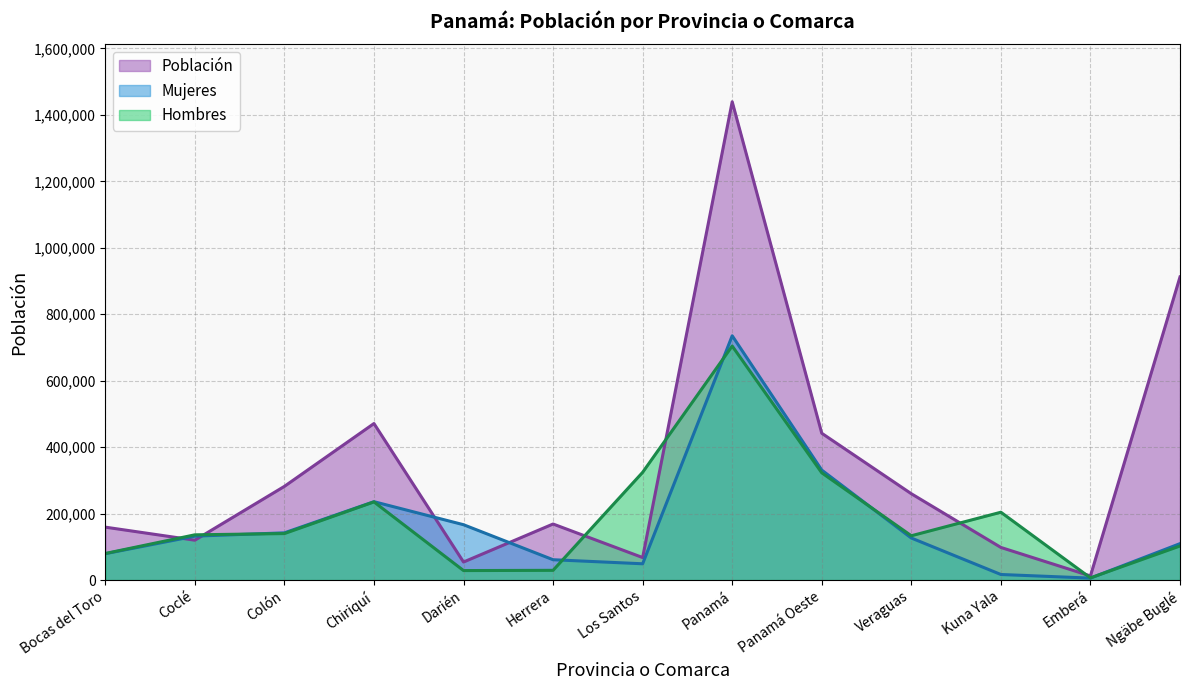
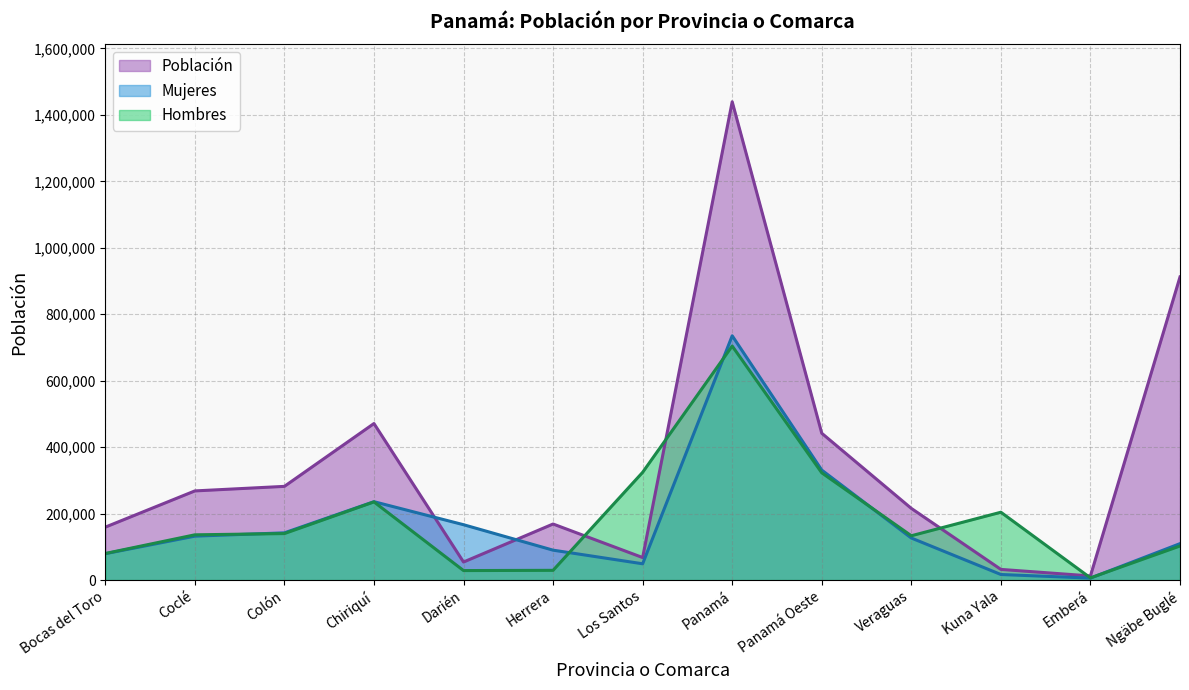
  {
    "Población": {
      "Bocas del Toro": "160,000",
-     "Coclé": "120,000",
+     "Coclé": "270,000",
      "Colón": "280,000",
      "Chiriquí": "470,000",
      "Darién": "50,000",
      "Herrera": "170,000",
      "Los Santos": "70,000",
      "Panamá": "1,440,000",
      "Panamá Oeste": "440,000",
-     "Veraguas": "260,000",
-     "Kuna Yala": "100,000",
+     "Veraguas": "220,000",
+     "Kuna Yala": "30,000",
      "Ngäbe Buglé": "910,000"
    },
    "Mujeres": {
      "Darién": "170,000",
-     "Herrera": "60,000",
+     "Herrera": "90,000",
      "Los Santos": "50,000",
      "Panamá": "740,000",
      "Panamá Oeste": "330,000",
      "Kuna Yala": "20,000"
    },
    "Hombres": {
      "Darién": "30,000",
      "Herrera": "30,000",
      "Los Santos": "320,000",
      "Panamá": "700,000",
      "Panamá Oeste": "320,000",
      "Kuna Yala": "200,000"
    }
  }
